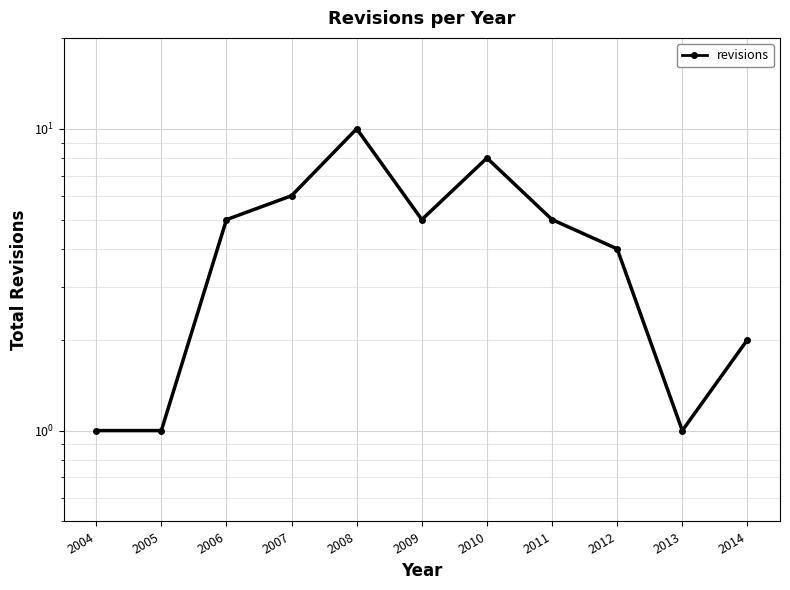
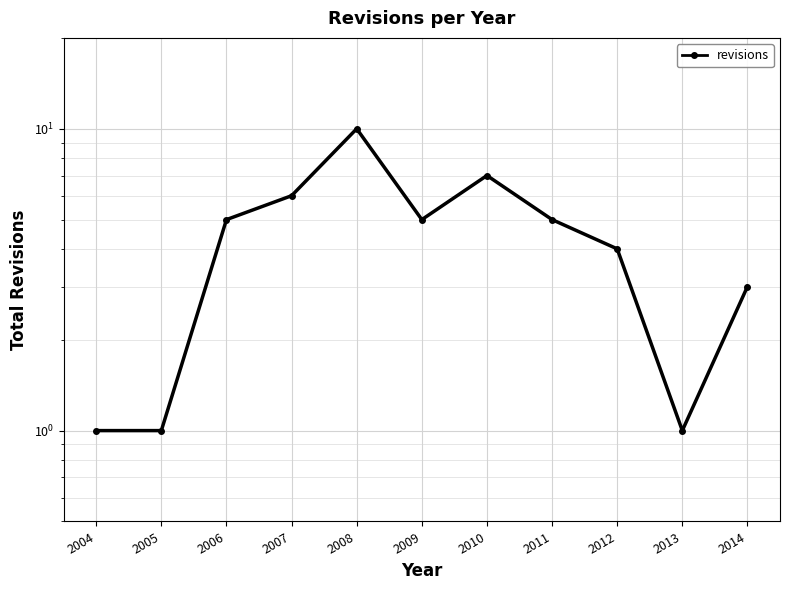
  {
    "2004": 1,
    "2005": 1,
    "2006": 5,
    "2007": 6,
    "2008": 10,
    "2009": 5,
-   "2010": 8,
+   "2010": 7,
    "2011": 5,
    "2012": 4,
    "2013": 1,
-   "2014": 2
+   "2014": 3
  }
